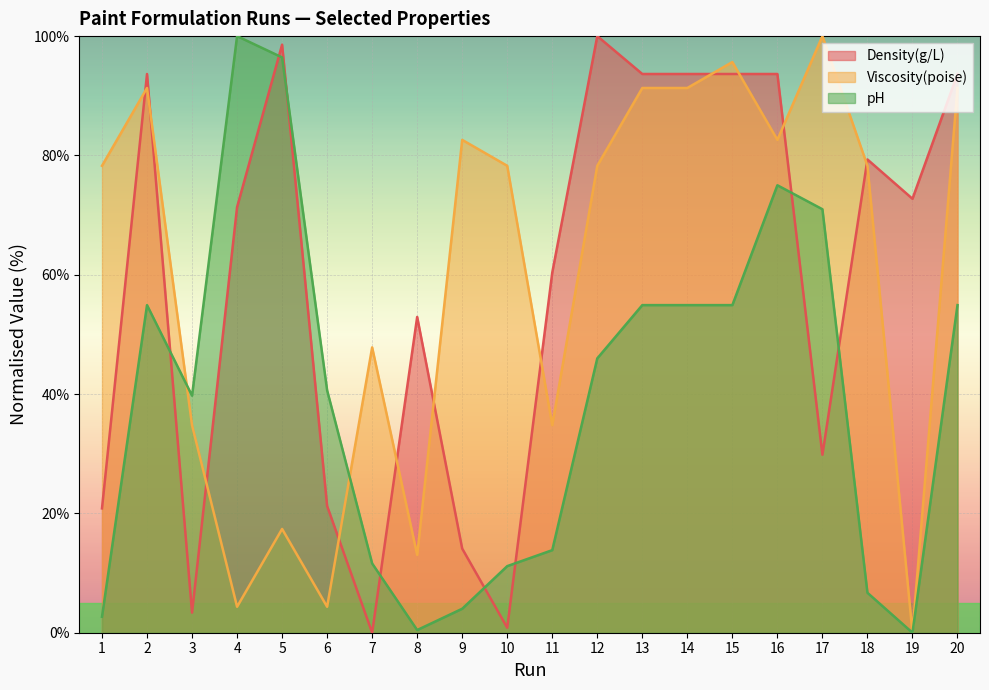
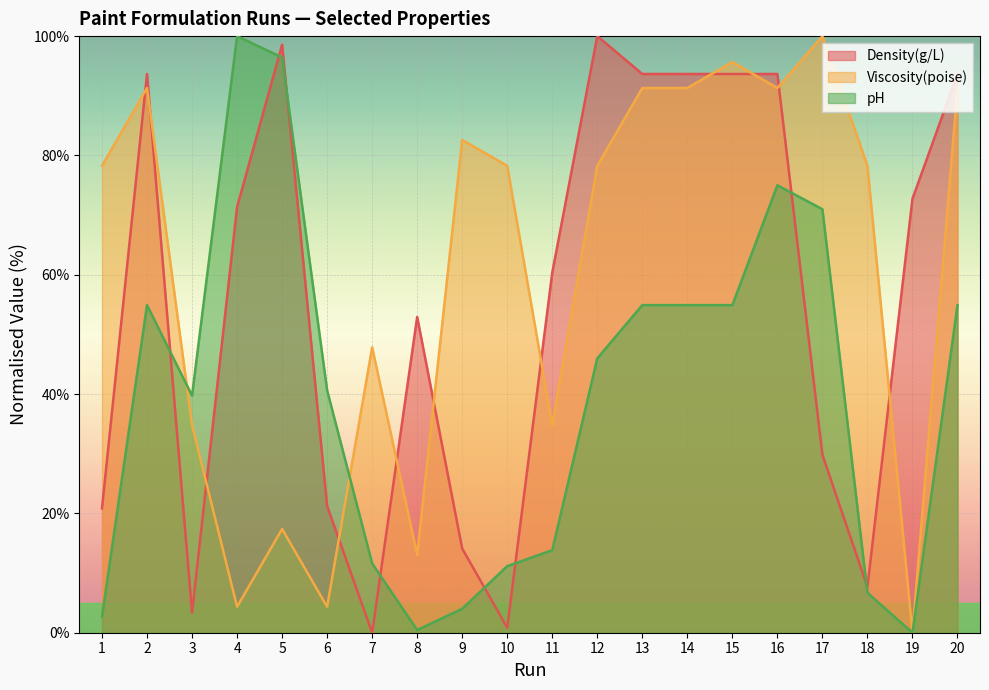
  {
    "Density(g/L)": {
      "1": "21%",
      "2": "94%",
      "4": "71%",
      "5": "99%",
      "6": "21%",
      "8": "53%",
      "9": "14%",
      "11": "60%",
      "12": "100%",
      "13": "94%",
      "14": "94%",
      "15": "94%",
      "16": "94%",
      "17": "30%",
-     "18": "79%",
+     "18": "8%",
      "19": "73%"
    },
    "Viscosity(poise)": {
      "1": "78%",
      "2": "91%",
      "3": "35%",
      "5": "17%",
      "7": "48%",
      "8": "13%",
      "9": "83%",
      "10": "78%",
      "11": "35%",
      "12": "78%",
      "13": "91%",
      "14": "91%",
      "15": "96%",
-     "16": "83%",
+     "16": "91%",
      "17": "100%",
      "18": "78%"
    },
    "pH": {
      "2": "55%",
      "3": "40%",
      "4": "100%",
      "5": "96%",
      "6": "41%",
      "7": "12%",
      "10": "11%",
      "11": "14%",
      "12": "46%",
      "13": "55%",
      "14": "55%",
      "15": "55%",
      "16": "75%",
      "17": "71%",
      "18": "7%",
      "20": "55%"
    }
  }
